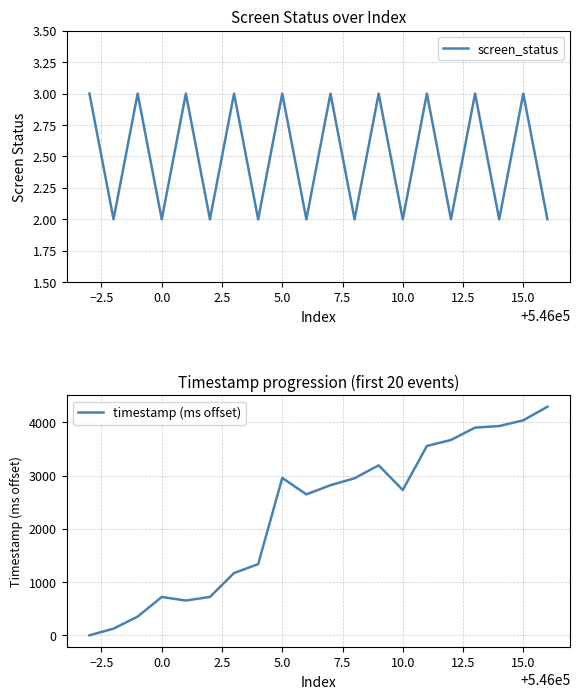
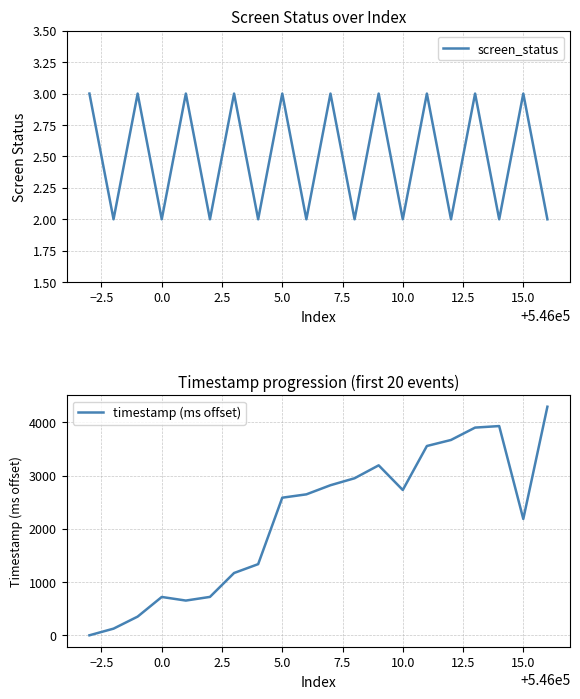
  {
    "Screen Status over Index": {
      "0.0": 2.00,
      "5.0": 3.00,
      "10.0": 2.00,
      "15.0": 3.00
    },
    "Timestamp progression (first 20 events)": {
      "0.0": 700,
-     "5.0": 3000,
+     "5.0": 2600,
      "10.0": 2700,
-     "15.0": 4000
+     "15.0": 2200
    }
  }
